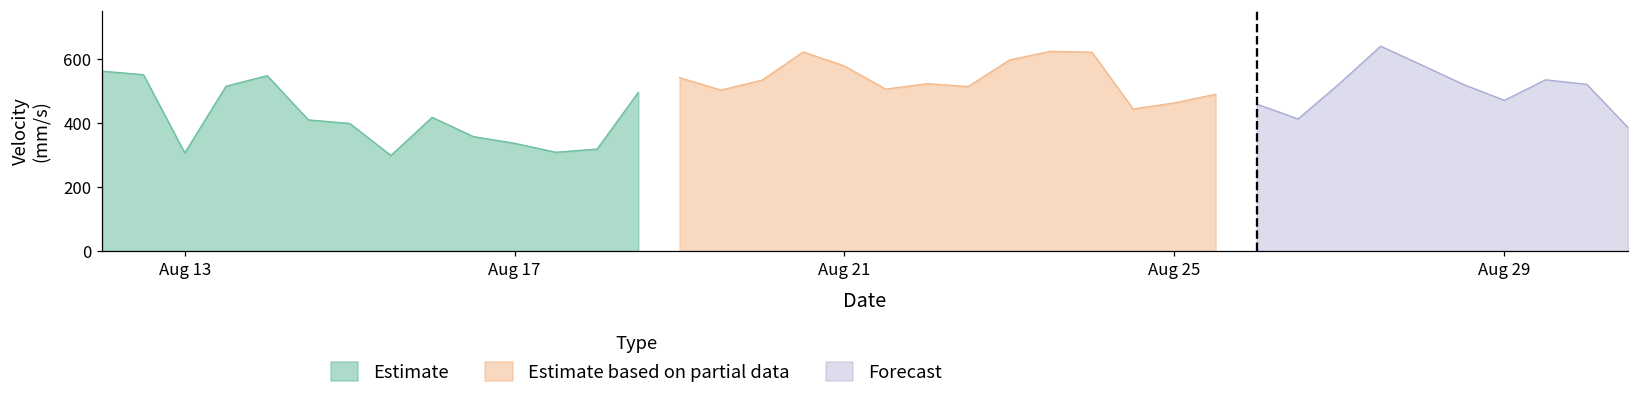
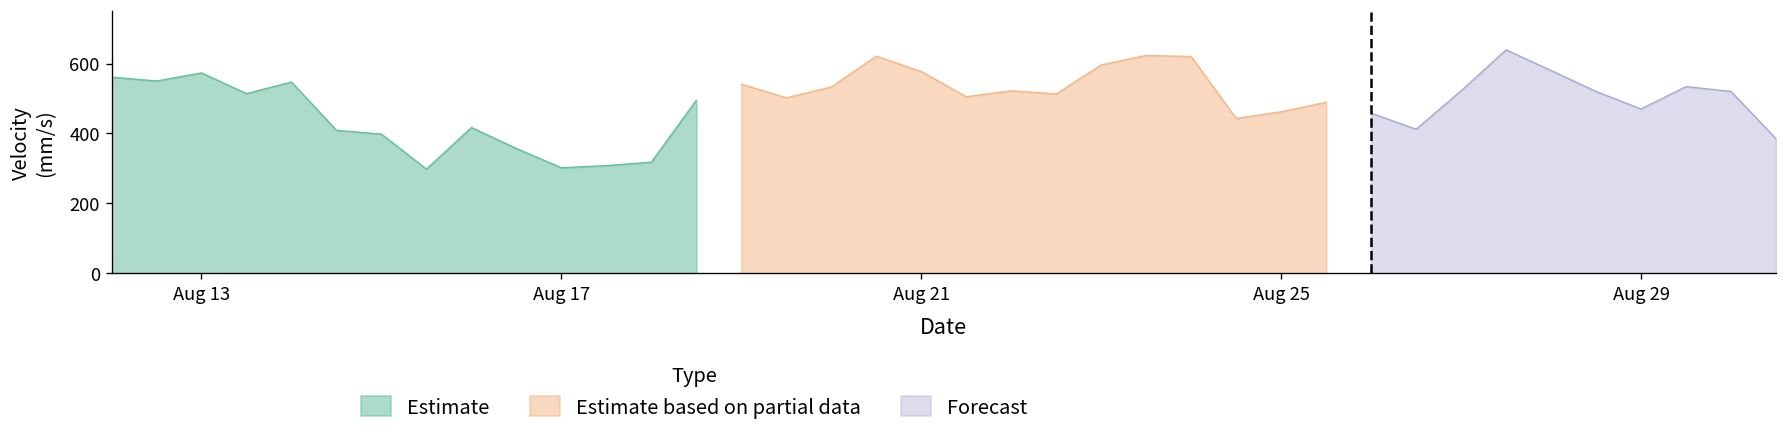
  {
    "Estimate": {
-     "Aug 13": 310,
-     "Aug 17": 340
+     "Aug 13": 570,
+     "Aug 17": 300
    },
    "Estimate based on partial data": {
      "Aug 21": 580,
      "Aug 25": 460
    },
    "Forecast": {
      "Aug 29": 470
    }
  }
